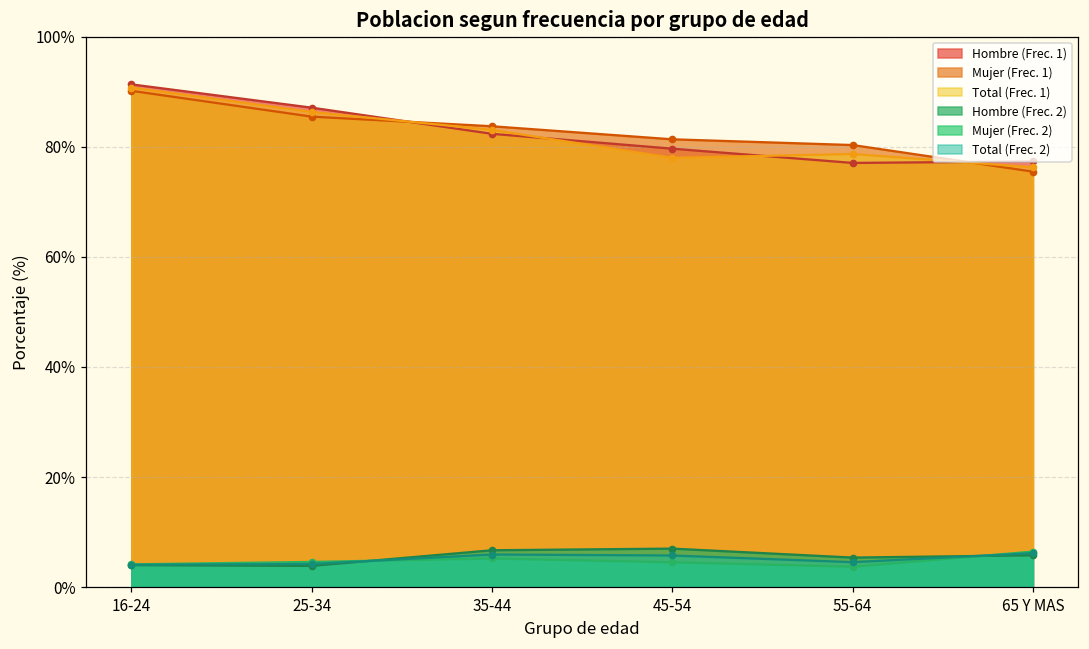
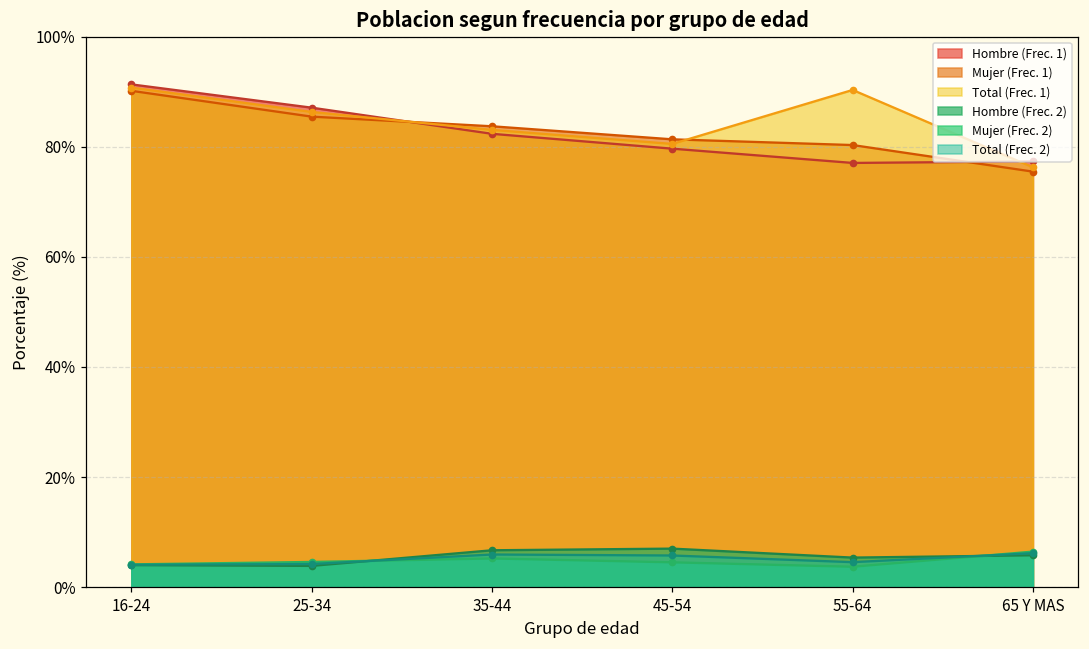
  {
    "Total (Frec. 1)": {
      "16-24": "91%",
      "25-34": "86%",
      "35-44": "83%",
-     "45-54": "78%",
-     "55-64": "79%",
+     "45-54": "81%",
+     "55-64": "90%",
      "65 Y MAS": "76%"
    }
  }
